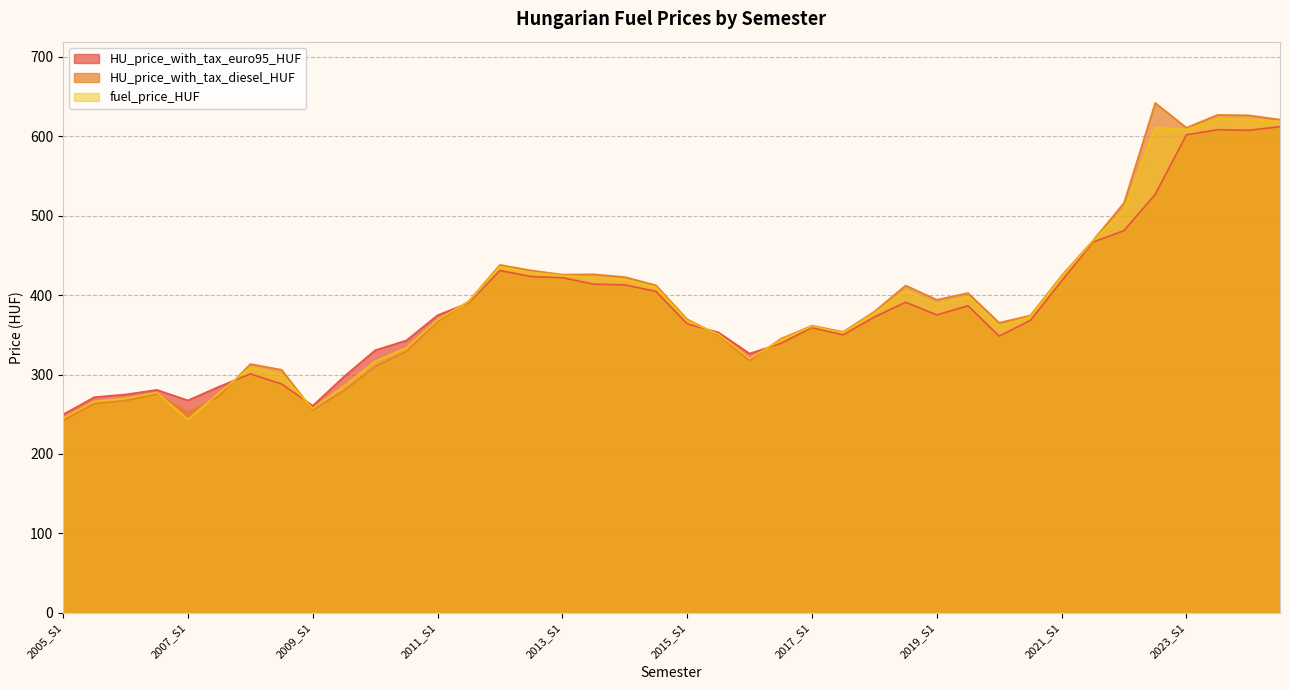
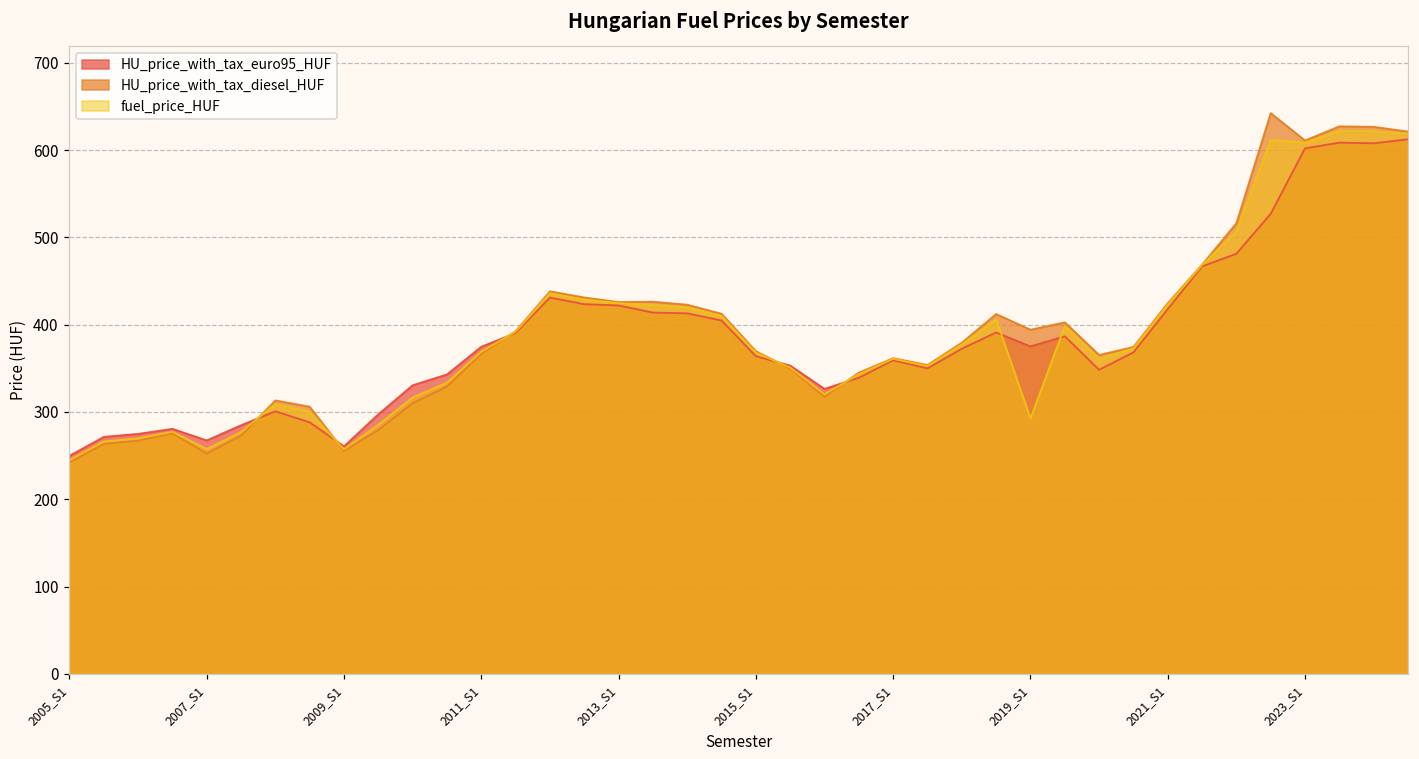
  {
    "fuel_price_HUF": {
-     "2007_S1": 240,
-     "2019_S1": 390
+     "2007_S1": 260,
+     "2019_S1": 290
    }
  }
